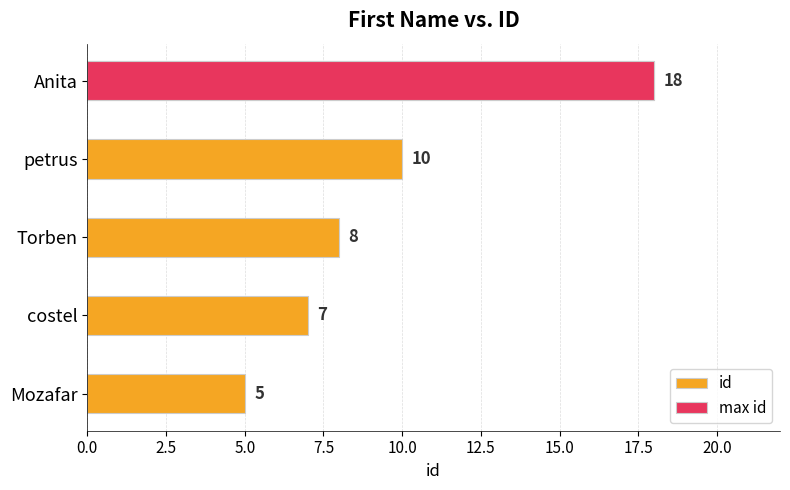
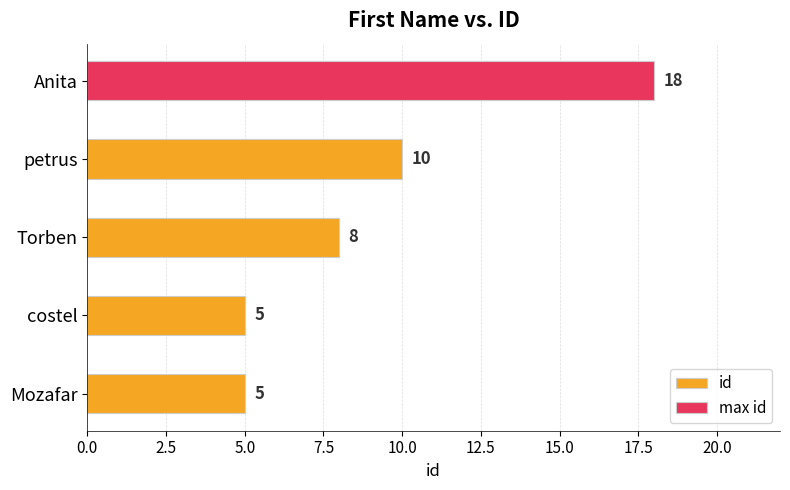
  {
    "id": {
      "Anita": 18,
      "petrus": 10,
      "Torben": 8,
-     "costel": 7,
+     "costel": 5,
      "Mozafar": 5
    },
    "max id": {
      "Anita": 18
    }
  }
